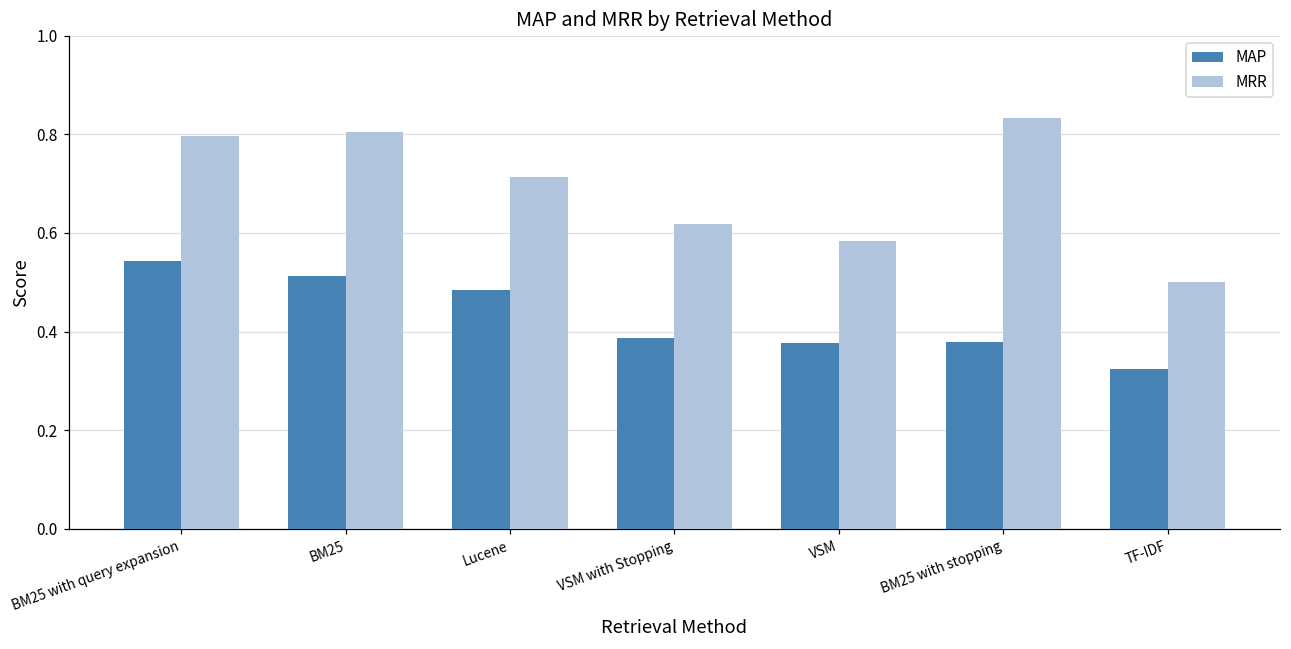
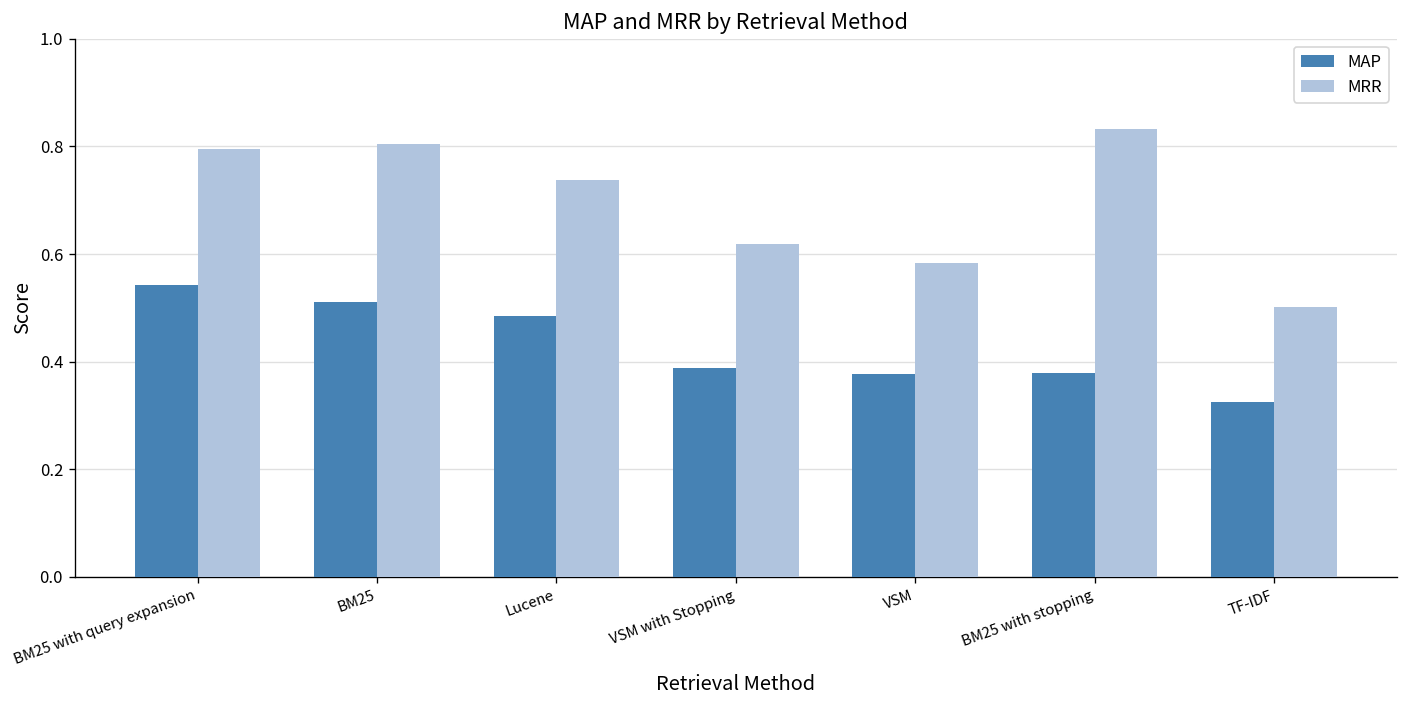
  {
    "MAP": {
      "BM25 with query expansion": 0.54,
      "BM25": 0.51,
      "Lucene": 0.48,
      "VSM with Stopping": 0.39,
      "VSM": 0.38,
      "BM25 with stopping": 0.38,
      "TF-IDF": 0.32
    },
    "MRR": {
      "BM25 with query expansion": 0.80,
      "BM25": 0.80,
-     "Lucene": 0.71,
+     "Lucene": 0.74,
      "VSM with Stopping": 0.62,
      "VSM": 0.58,
      "BM25 with stopping": 0.83,
      "TF-IDF": 0.50
    }
  }
